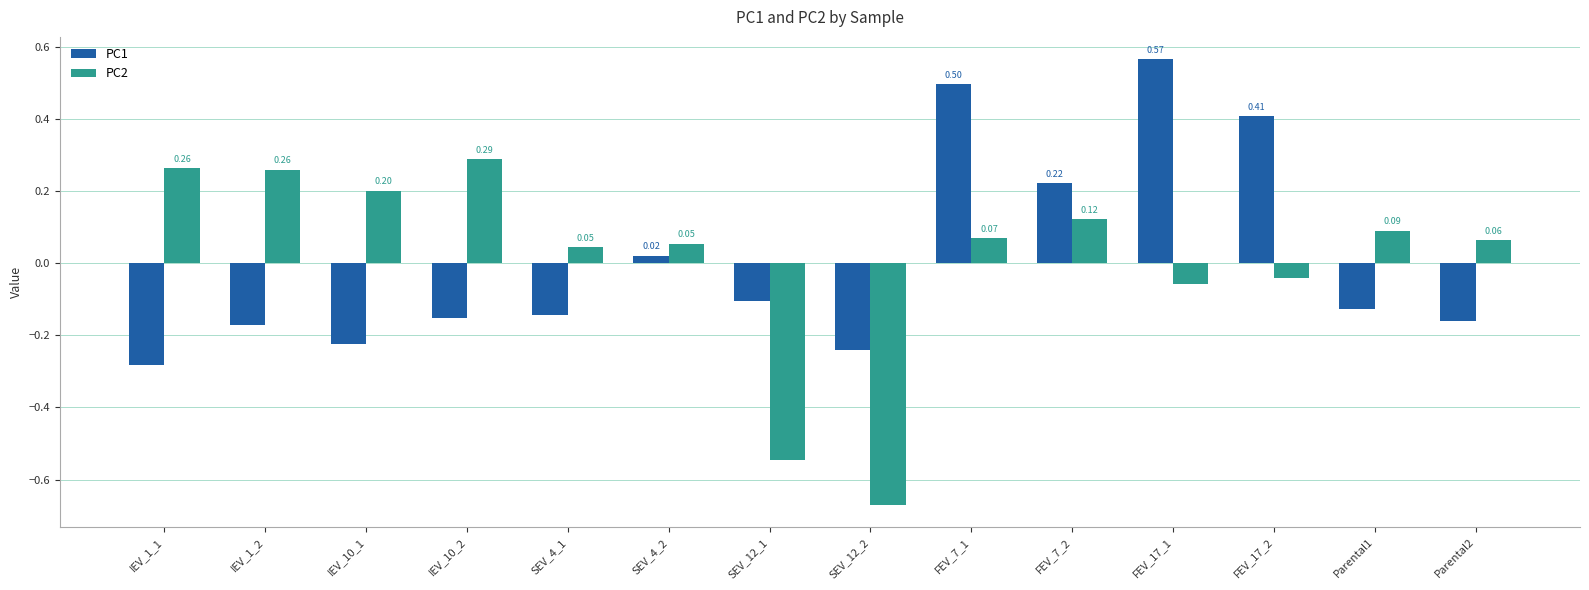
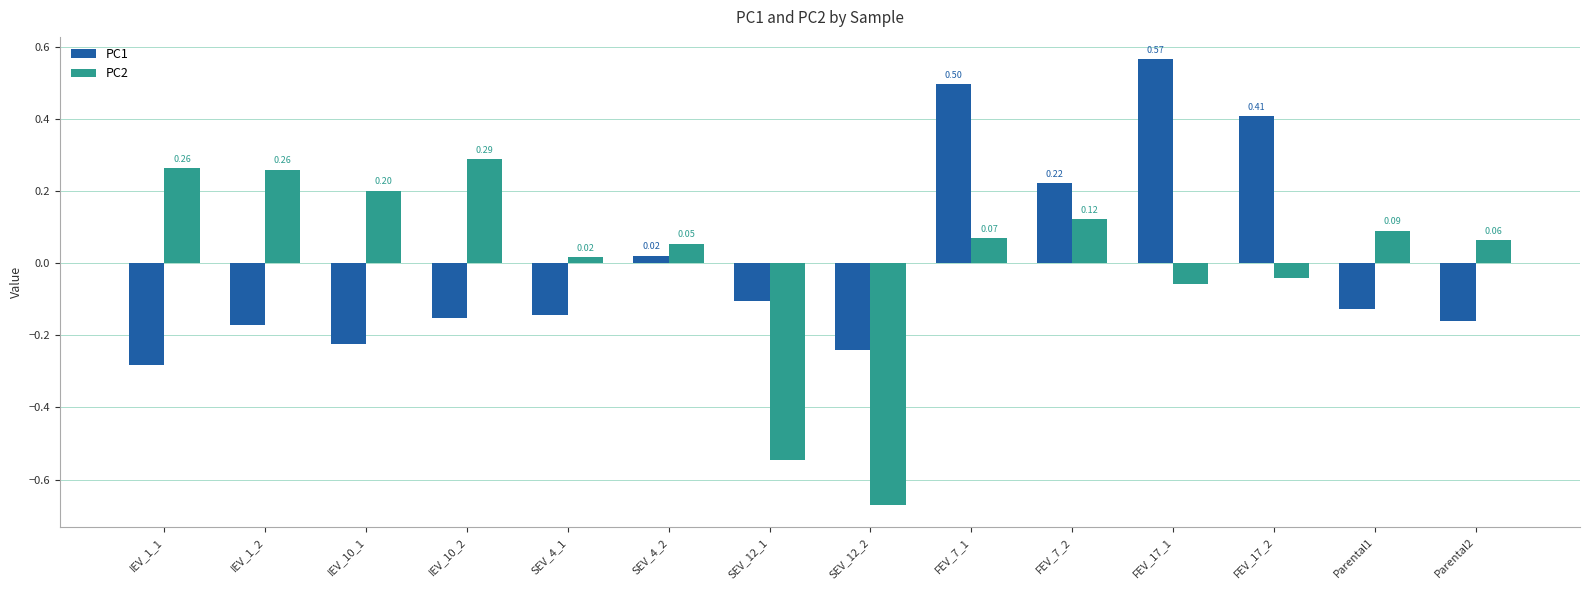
  {
    "PC1": {
      "SEV_4_2": 0.02,
      "FEV_7_1": 0.50,
      "FEV_7_2": 0.22,
      "FEV_17_1": 0.57,
      "FEV_17_2": 0.41
    },
    "PC2": {
      "IEV_1_1": 0.26,
      "IEV_1_2": 0.26,
      "IEV_10_1": 0.20,
      "IEV_10_2": 0.29,
-     "SEV_4_1": 0.05,
+     "SEV_4_1": 0.02,
      "SEV_4_2": 0.05,
      "FEV_7_1": 0.07,
      "FEV_7_2": 0.12,
      "Parental1": 0.09,
      "Parental2": 0.06
    }
  }
